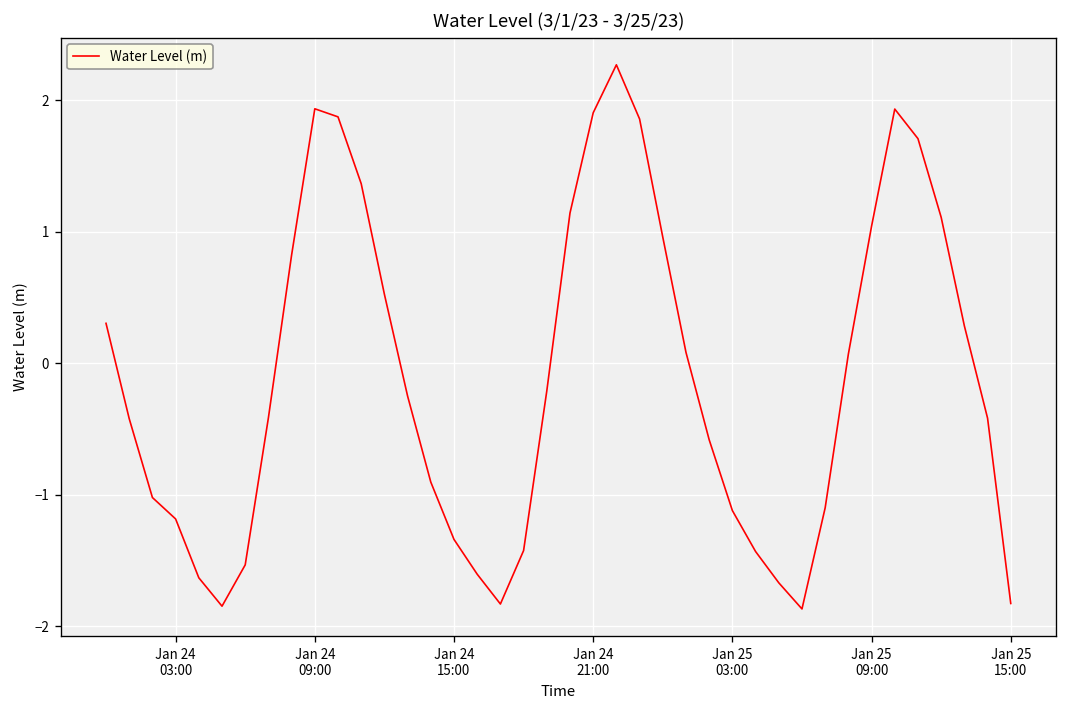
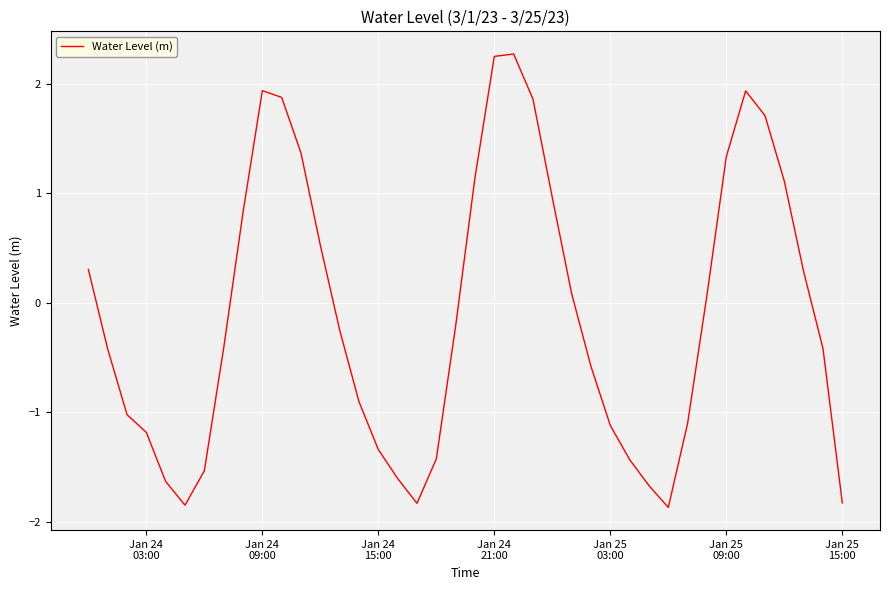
  {
    "Jan 24 03:00": -1.18,
    "Jan 24 09:00": 1.94,
    "Jan 24 15:00": -1.34,
-   "Jan 24 21:00": 1.91,
+   "Jan 24 21:00": 2.25,
    "Jan 25 03:00": -1.12,
-   "Jan 25 09:00": 1.04,
+   "Jan 25 09:00": 1.33,
    "Jan 25 15:00": -1.83
  }
